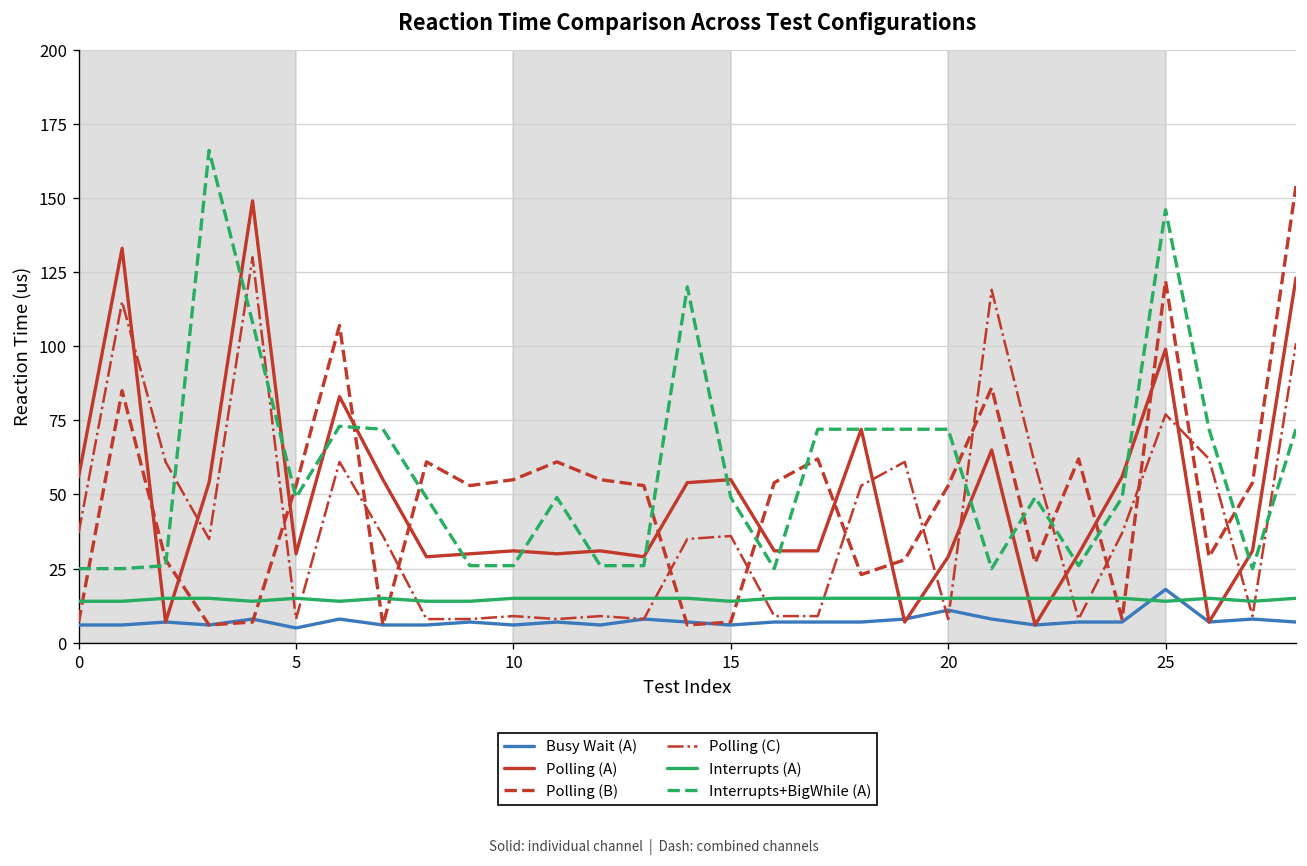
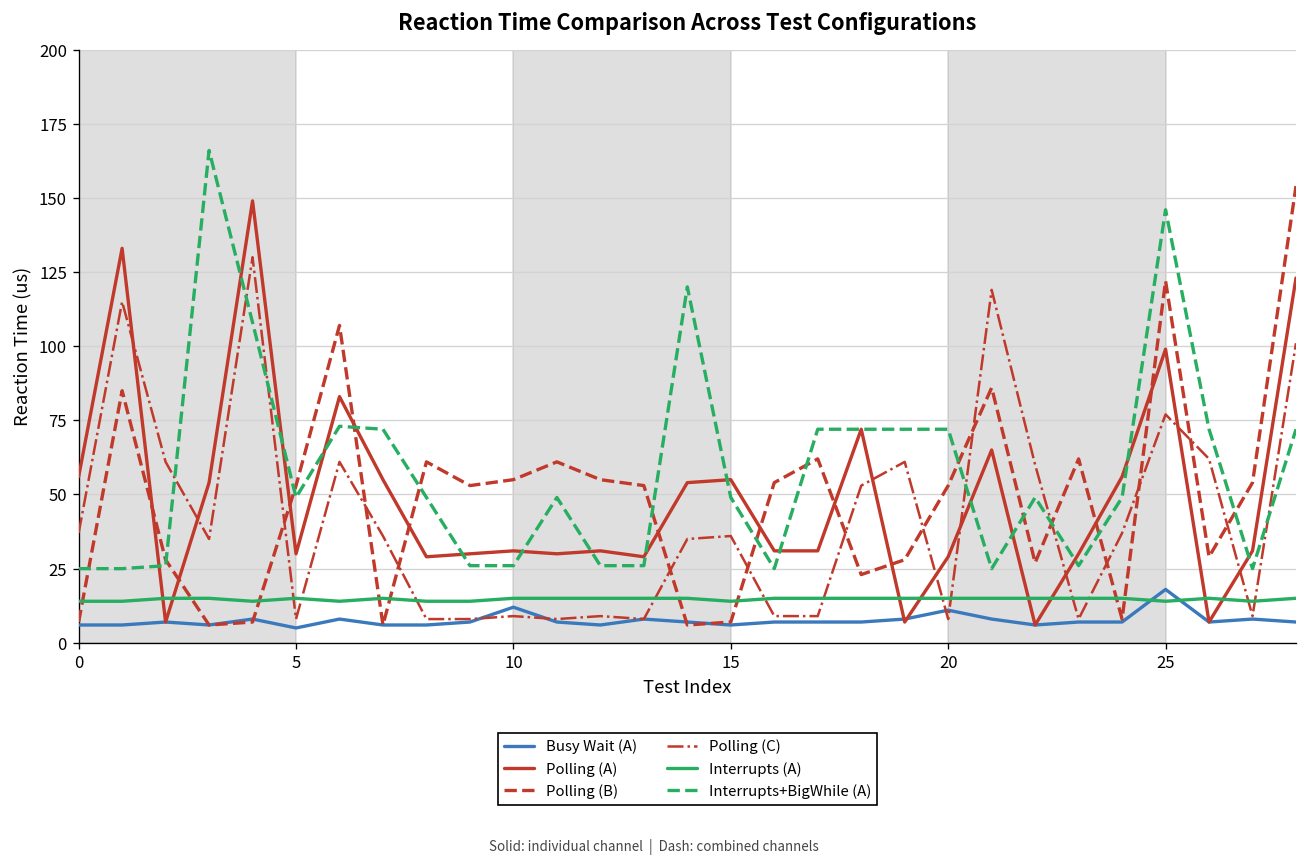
  {
    "Busy Wait (A)": {
      "5": 5,
-     "10": 6,
+     "10": 12,
      "20": 11,
      "25": 18
    }
  }
